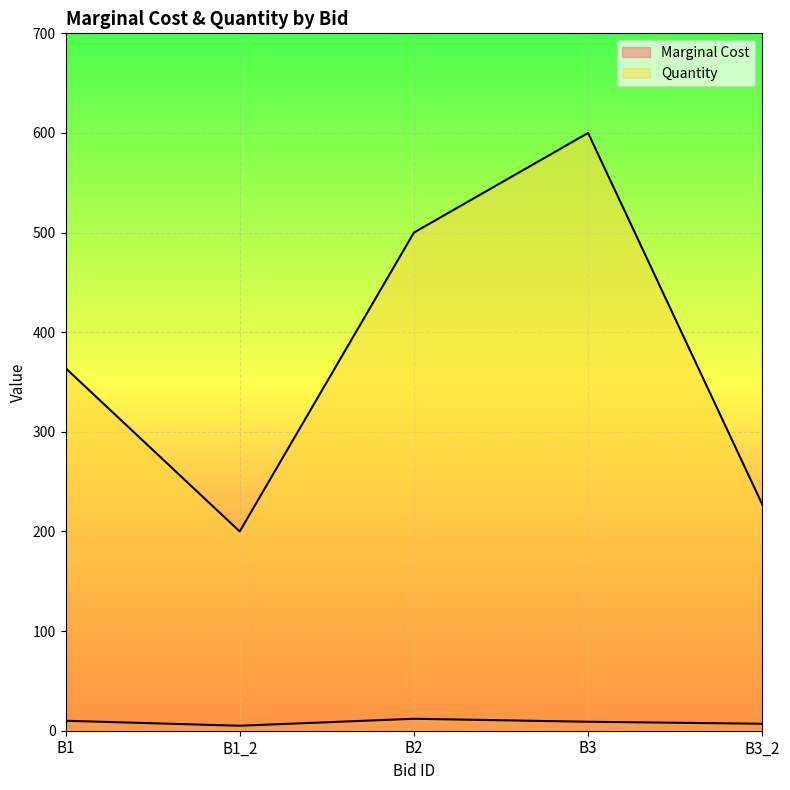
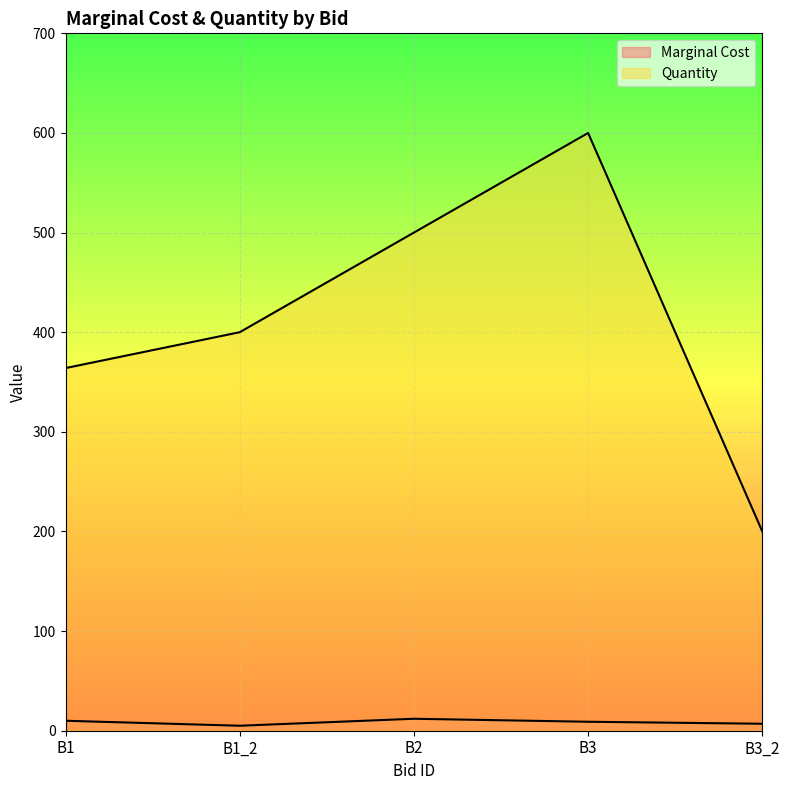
  {
    "Marginal Cost": {
      "B1": 10,
      "B1_2": 10,
      "B2": 10,
      "B3": 10,
      "B3_2": 10
    },
    "Quantity": {
      "B1": 360,
-     "B1_2": 200,
+     "B1_2": 400,
      "B2": 500,
      "B3": 600,
-     "B3_2": 230
+     "B3_2": 200
    }
  }
